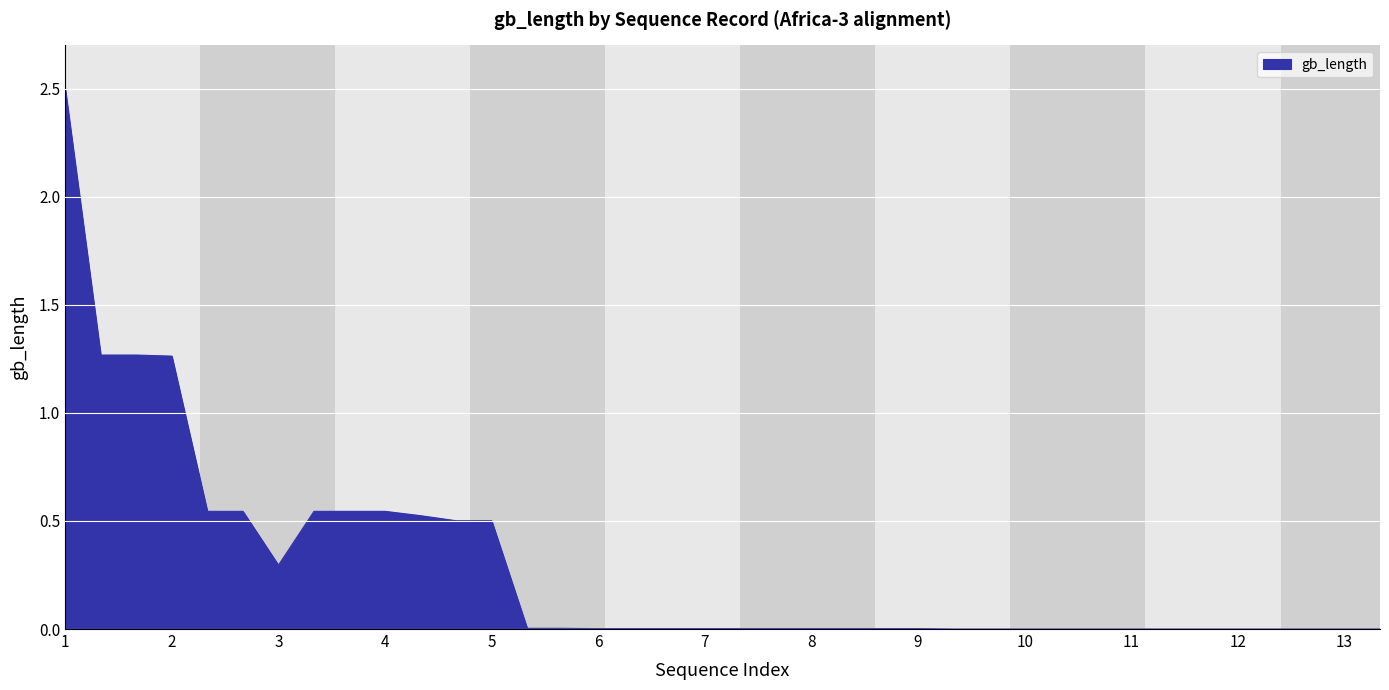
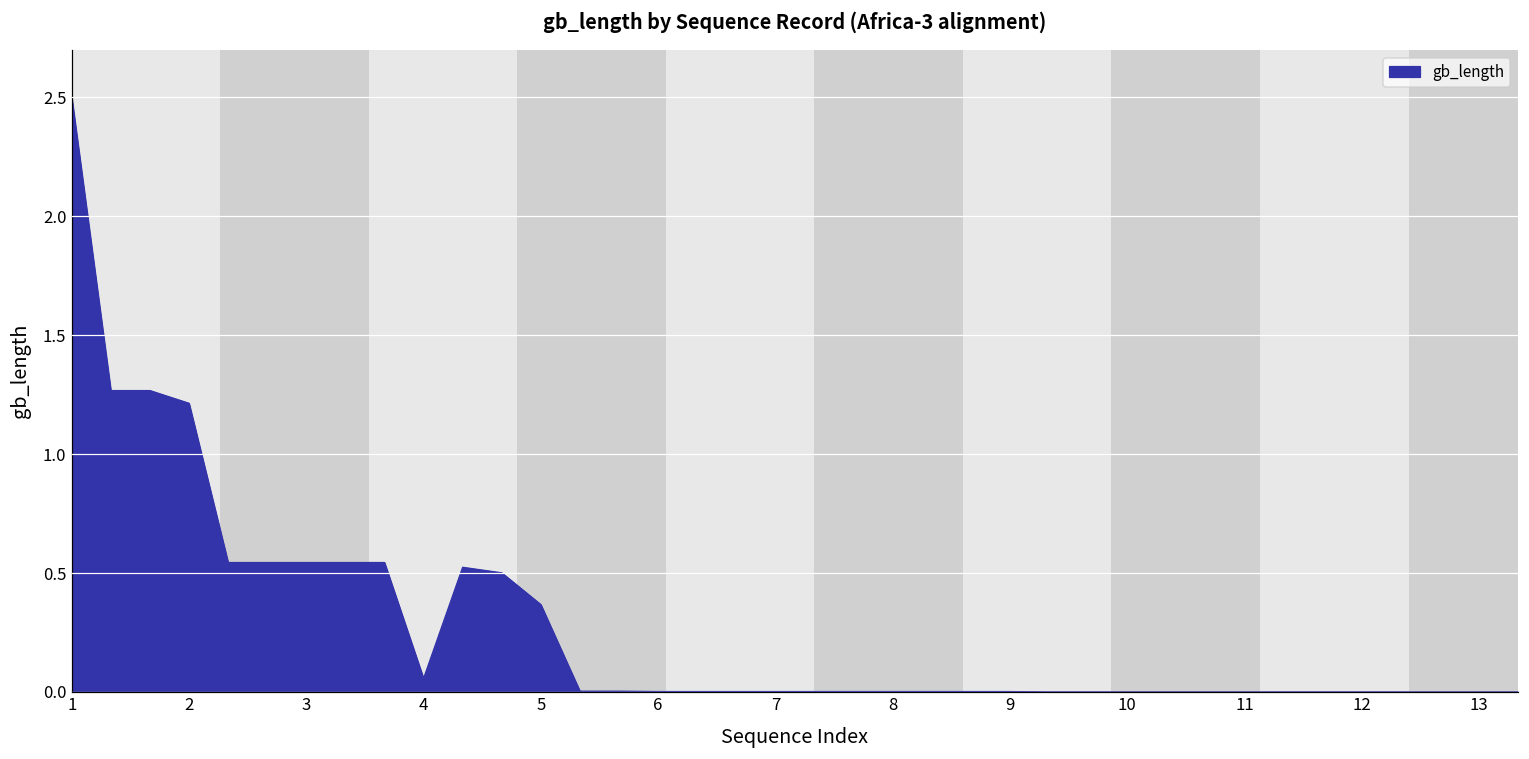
  {
    "1": 2.50,
-   "2": 1.26,
-   "3": 0.30,
-   "4": 0.54,
-   "5": 0.50,
+   "2": 1.21,
+   "3": 0.54,
+   "4": 0.06,
+   "5": 0.37,
    "6": 0.00,
    "7": 0.00,
    "8": 0.00,
    "9": 0.00,
    "10": 0.00,
    "11": 0.00,
    "12": 0.00,
    "13": 0.00
  }
